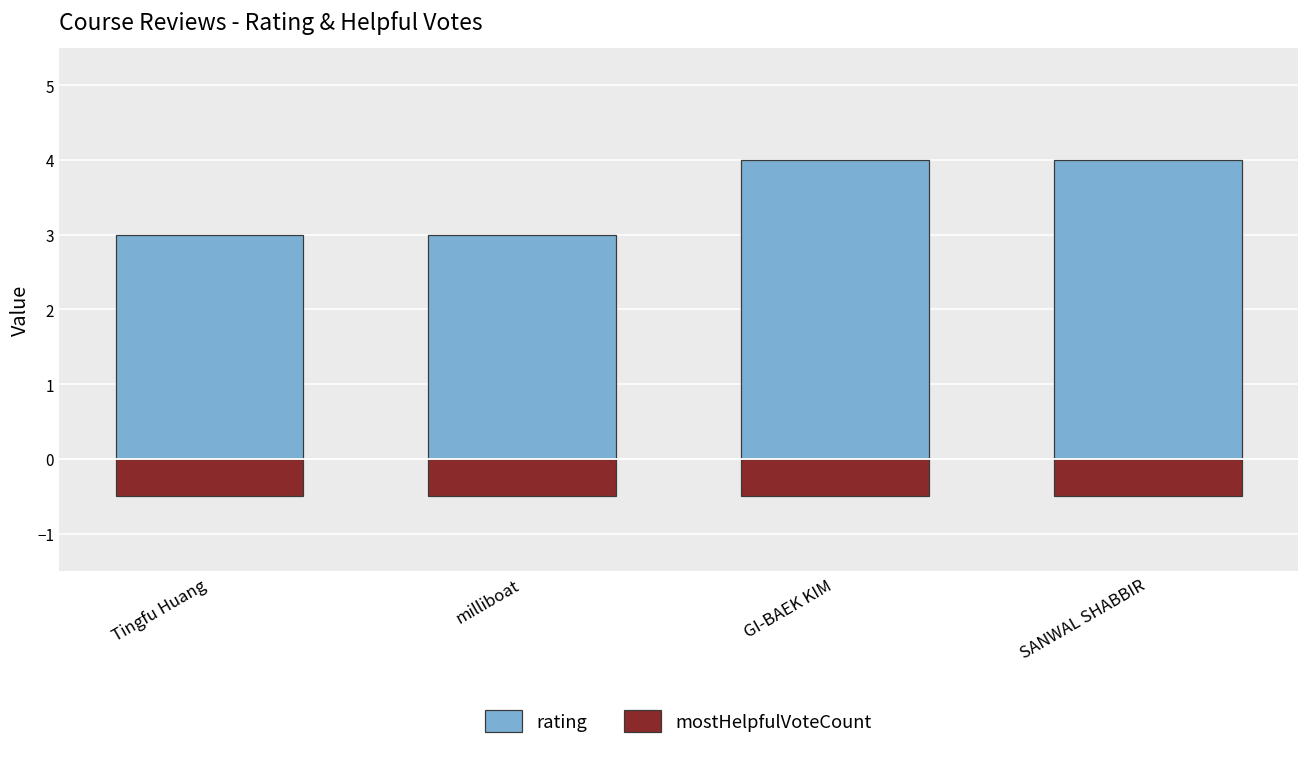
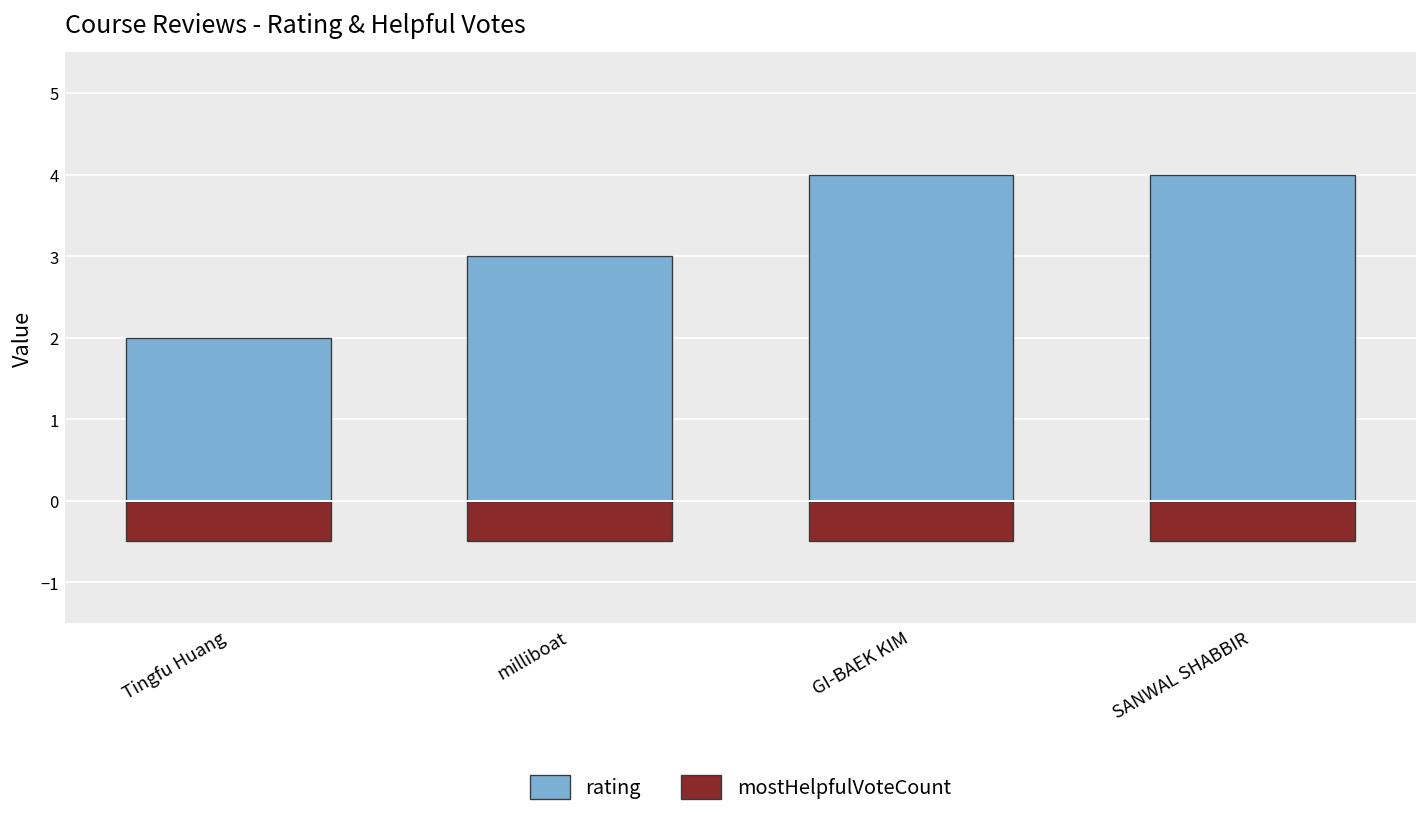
  {
    "rating": {
-     "Tingfu Huang": 3,
+     "Tingfu Huang": 2,
      "milliboat": 3,
      "GI-BAEK KIM": 4,
      "SANWAL SHABBIR": 4
    },
    "mostHelpfulVoteCount": {
      "Tingfu Huang": -0.5,
      "milliboat": -0.5,
      "GI-BAEK KIM": -0.5,
      "SANWAL SHABBIR": -0.5
    }
  }
